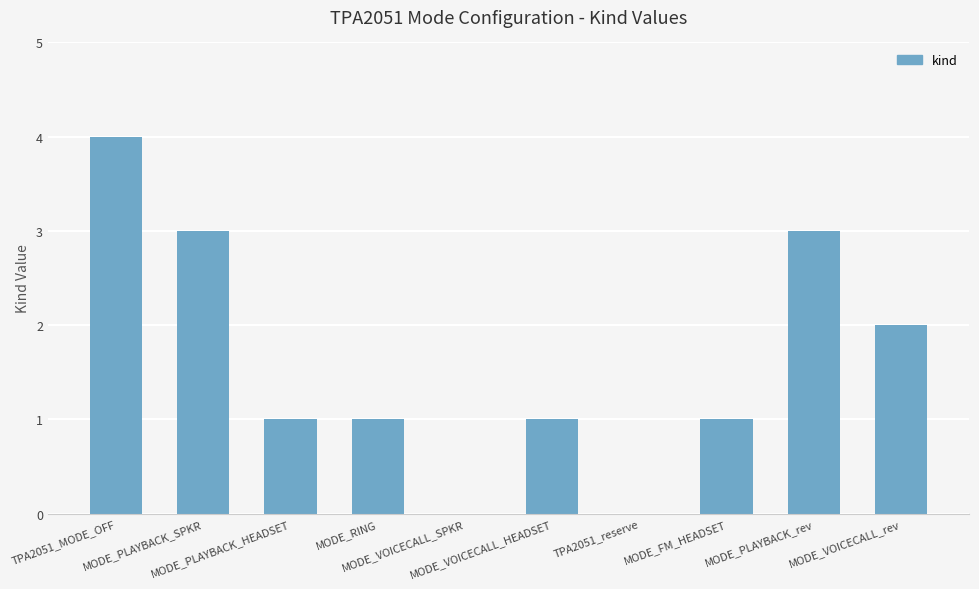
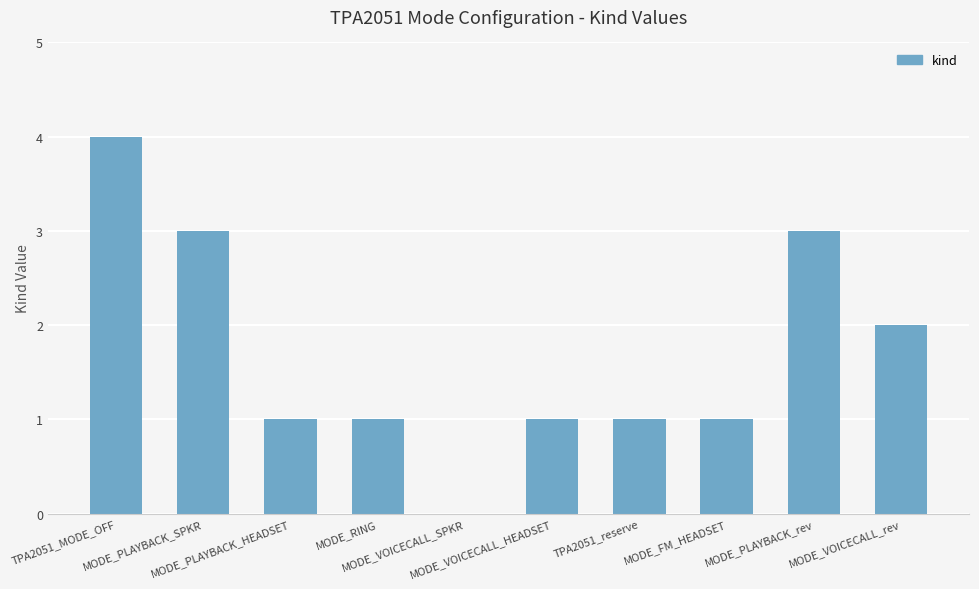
  {
    "TPA2051_MODE_OFF": 4,
    "MODE_PLAYBACK_SPKR": 3,
    "MODE_PLAYBACK_HEADSET": 1,
    "MODE_RING": 1,
    "MODE_VOICECALL_SPKR": 0,
    "MODE_VOICECALL_HEADSET": 1,
-   "TPA2051_reserve": 0,
+   "TPA2051_reserve": 1,
    "MODE_FM_HEADSET": 1,
    "MODE_PLAYBACK_rev": 3,
    "MODE_VOICECALL_rev": 2
  }
